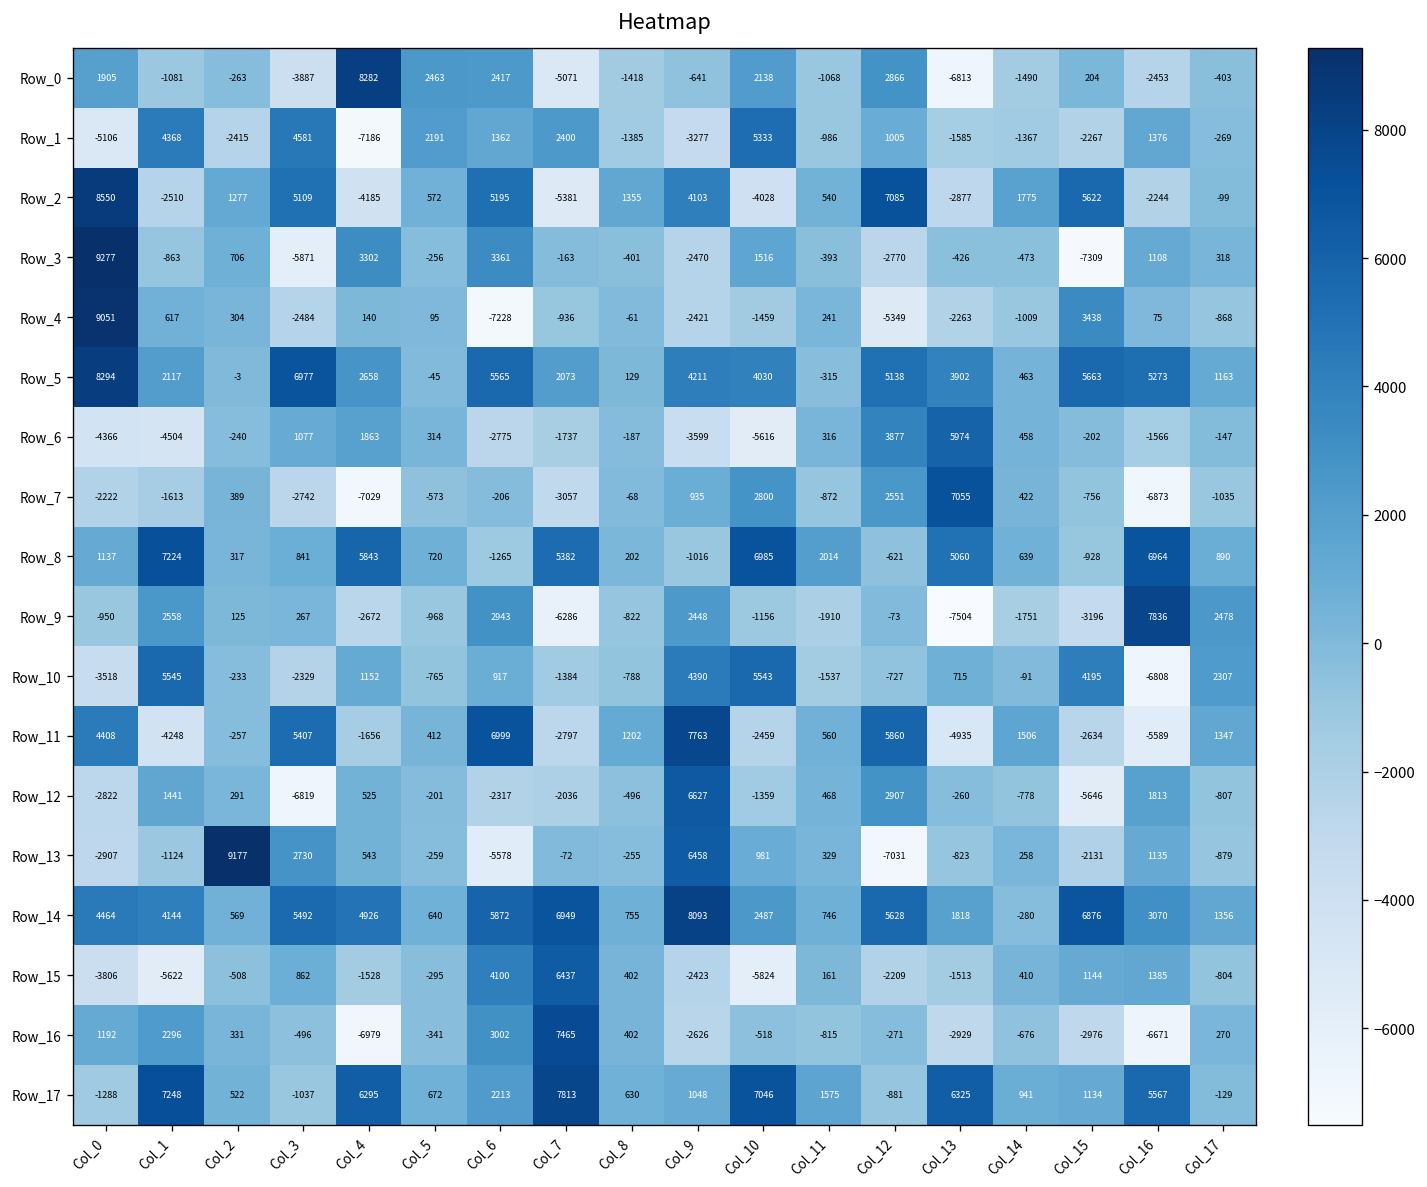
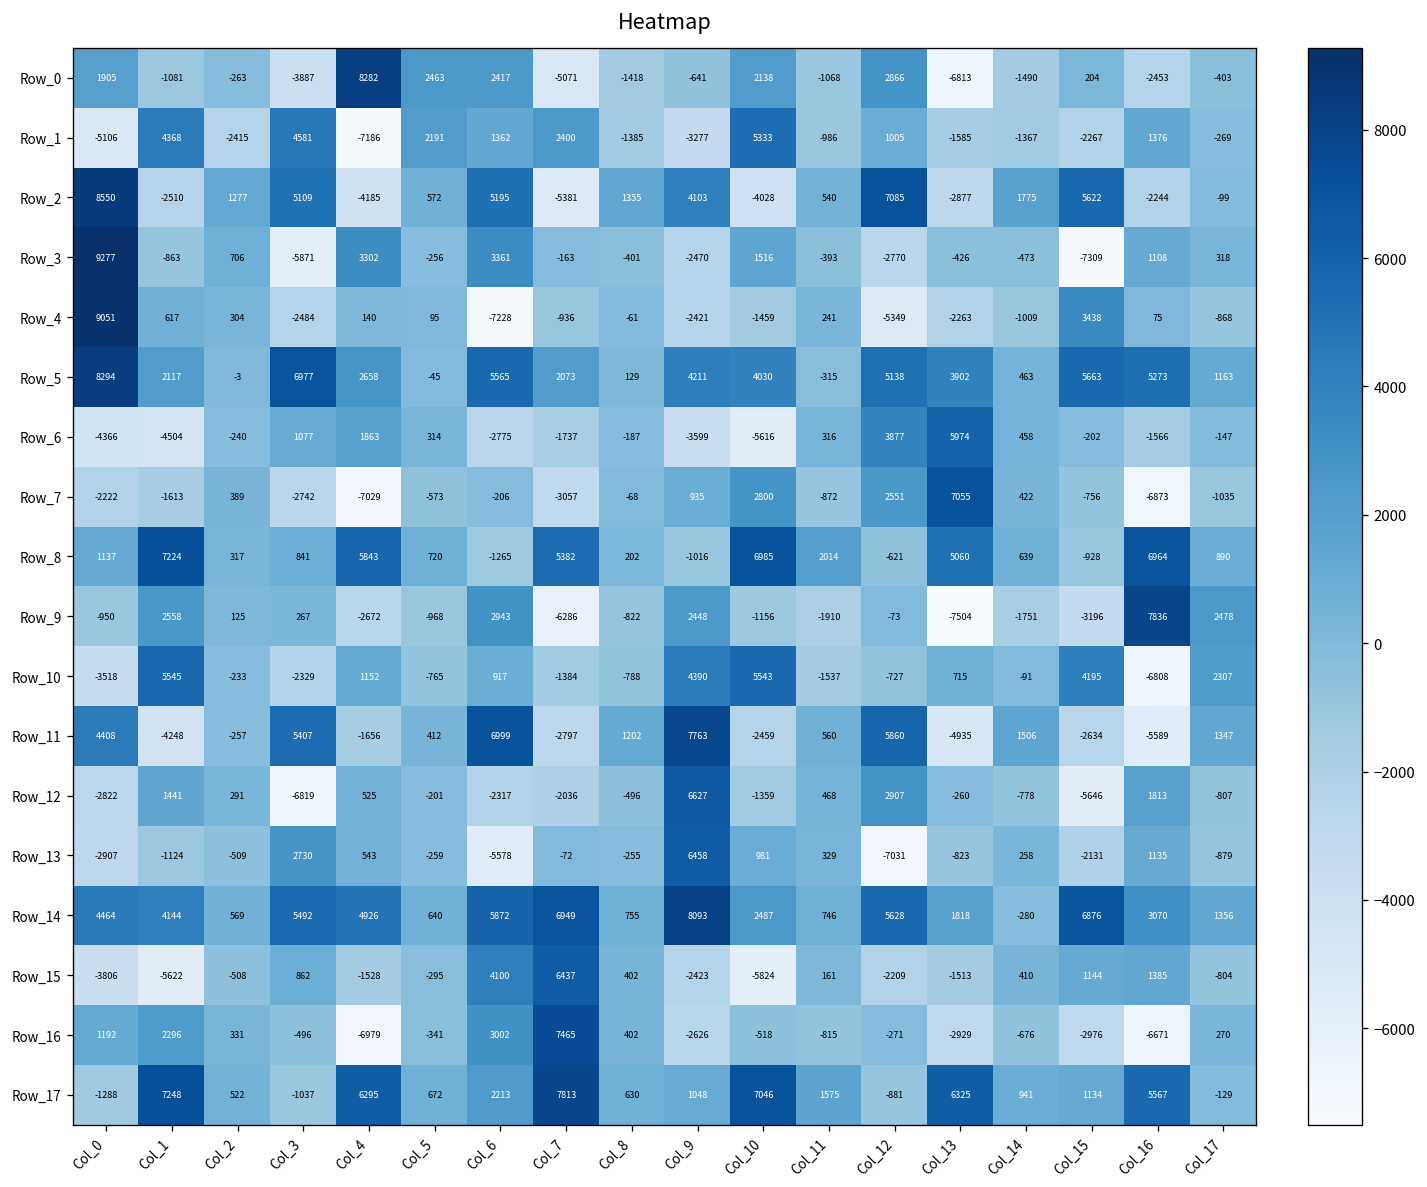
  {
    "Row_13": {
      "Col_0": -2907,
      "Col_1": -1124,
-     "Col_2": 9177,
+     "Col_2": -509,
      "Col_3": 2730,
      "Col_4": 543,
      "Col_5": -259,
      "Col_6": -5578,
      "Col_7": -72,
      "Col_8": -255,
      "Col_9": 6458,
      "Col_10": 981,
      "Col_11": 329,
      "Col_12": -7031,
      "Col_13": -823,
      "Col_14": 258,
      "Col_15": -2131,
      "Col_16": 1135,
      "Col_17": -879
    }
  }
